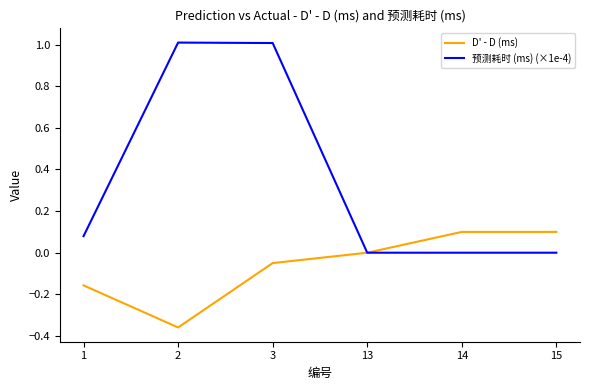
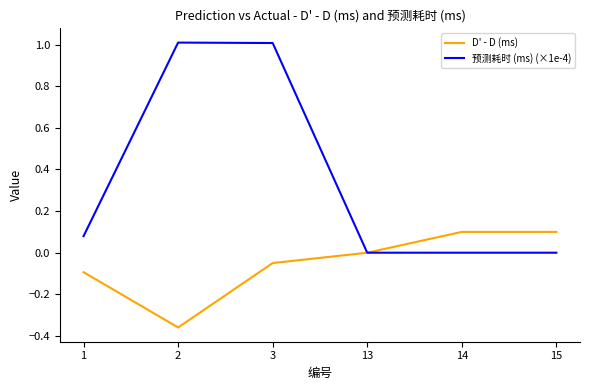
  {
    "D' - D (ms)": {
-     "1": -0.16,
+     "1": -0.09,
      "2": -0.36,
      "3": -0.05,
      "14": 0.10,
      "15": 0.10
    },
    "预测耗时 (ms) (×1e-4)": {
      "1": 0.08,
      "2": 1.01,
      "3": 1.01,
      "14": 0.00,
      "15": 0.00
    }
  }
